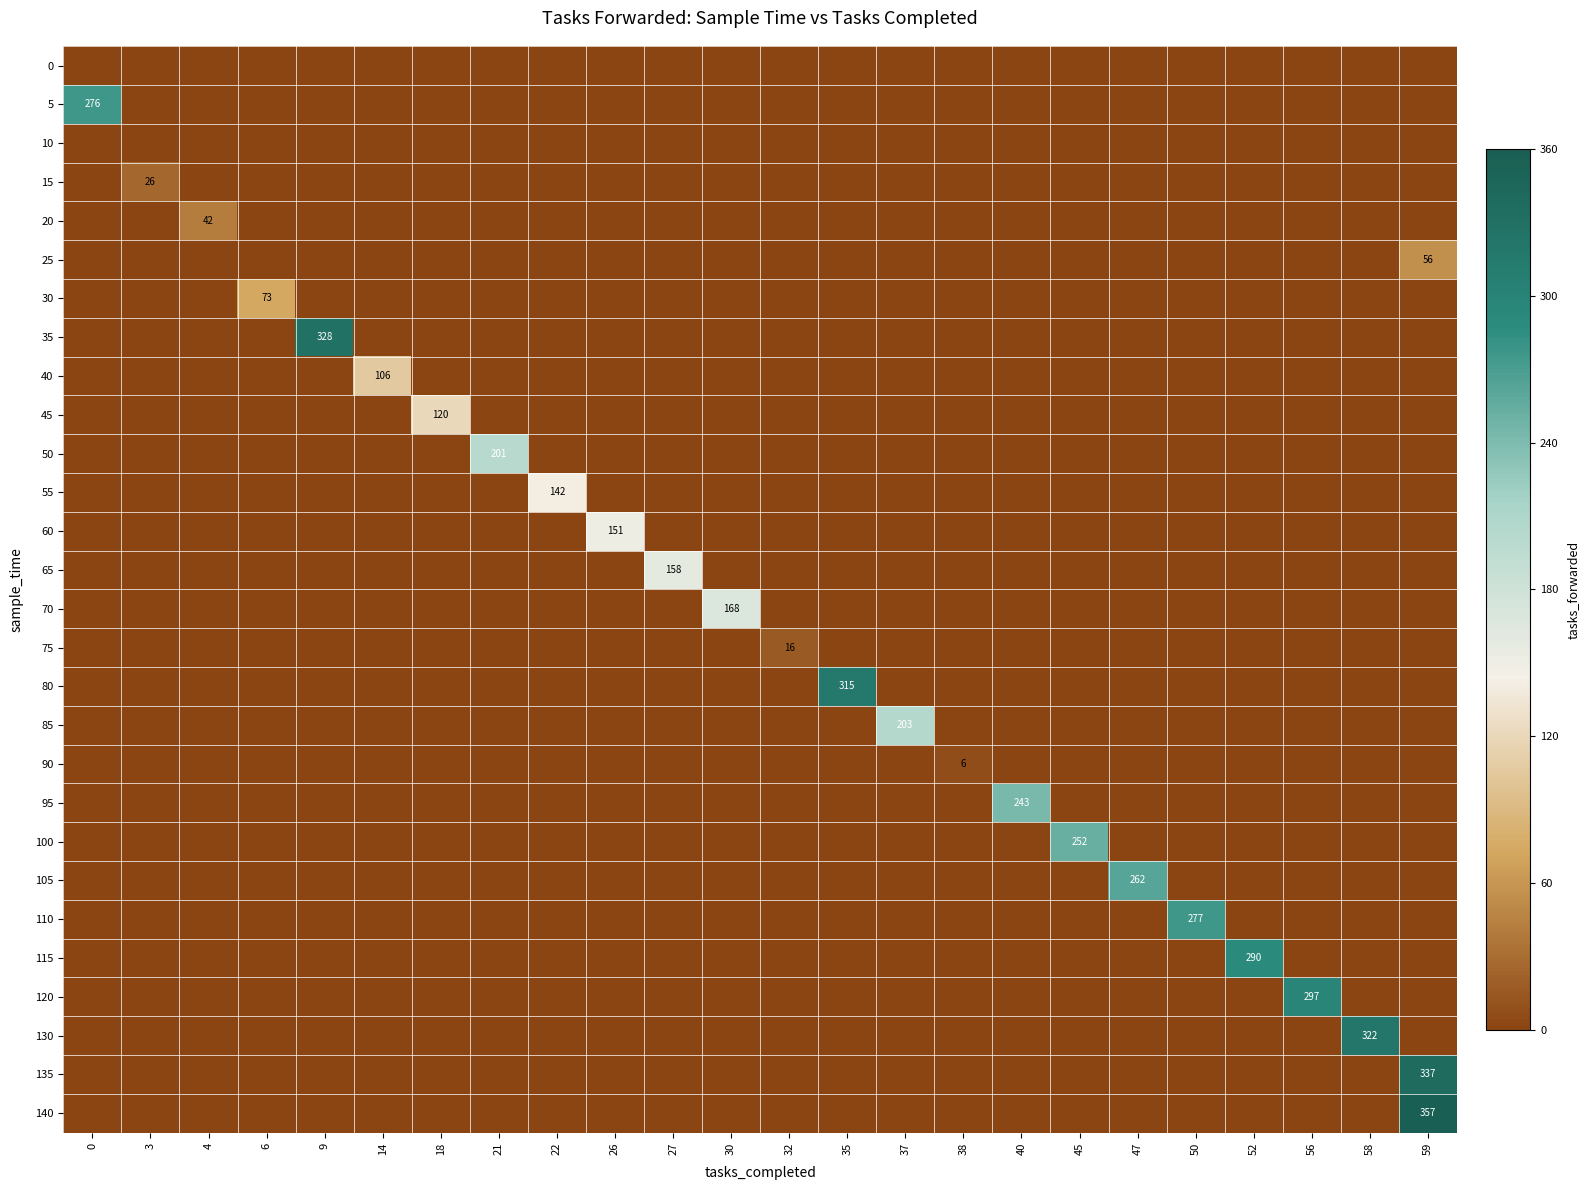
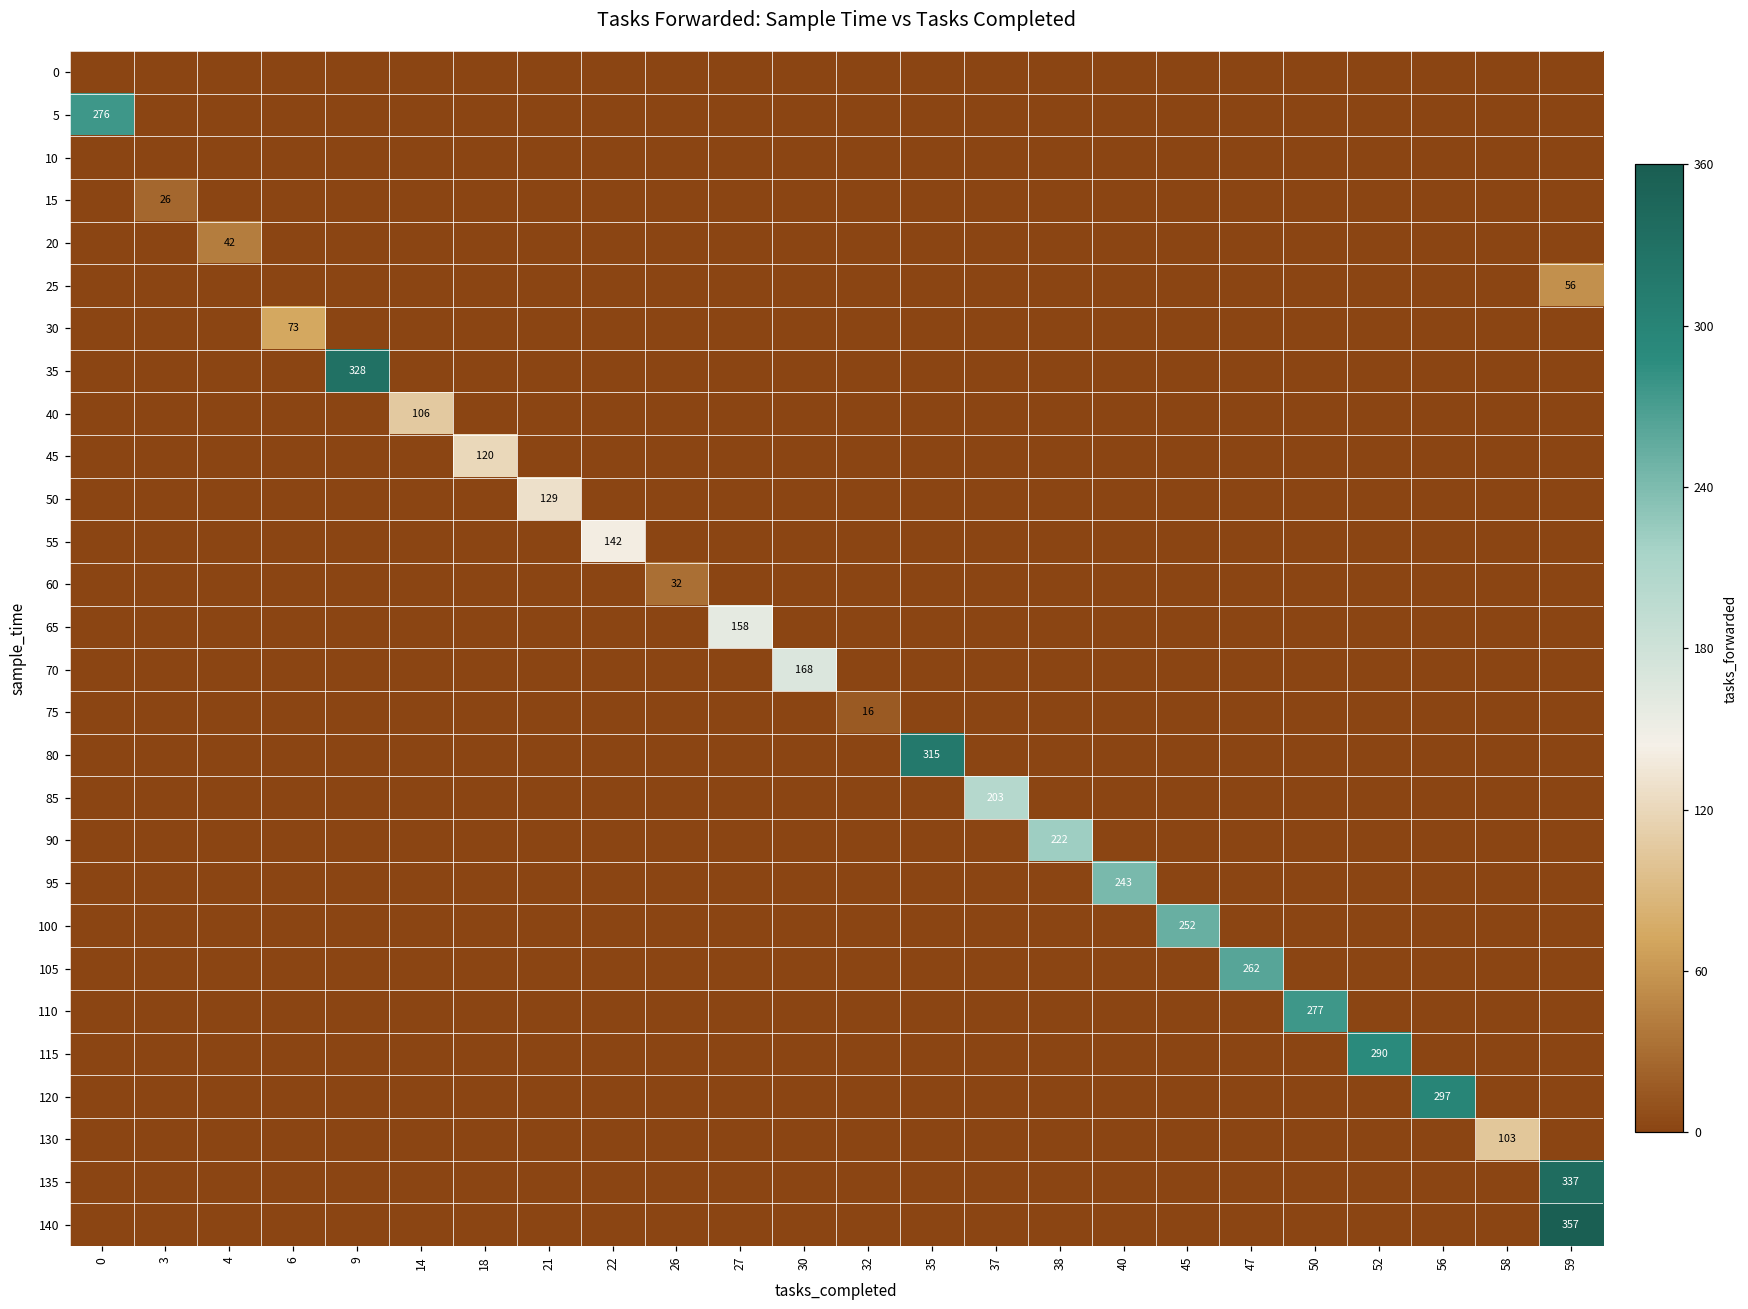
  {
    "5": {
      "0": 276
    },
    "15": {
      "3": 26
    },
    "20": {
      "4": 42
    },
    "25": {
      "59": 56
    },
    "30": {
      "6": 73
    },
    "35": {
      "9": 328
    },
    "40": {
      "14": 106
    },
    "45": {
      "18": 120
    },
    "50": {
-     "21": 201
+     "21": 129
    },
    "55": {
      "22": 142
    },
    "60": {
-     "26": 151
+     "26": 32
    },
    "65": {
      "27": 158
    },
    "70": {
      "30": 168
    },
    "75": {
      "32": 16
    },
    "80": {
      "35": 315
    },
    "85": {
      "37": 203
    },
    "90": {
-     "38": 6
+     "38": 222
    },
    "95": {
      "40": 243
    },
    "100": {
      "45": 252
    },
    "105": {
      "47": 262
    },
    "110": {
      "50": 277
    },
    "115": {
      "52": 290
    },
    "120": {
      "56": 297
    },
    "130": {
-     "58": 322
+     "58": 103
    },
    "135": {
      "59": 337
    },
    "140": {
      "59": 357
    }
  }
